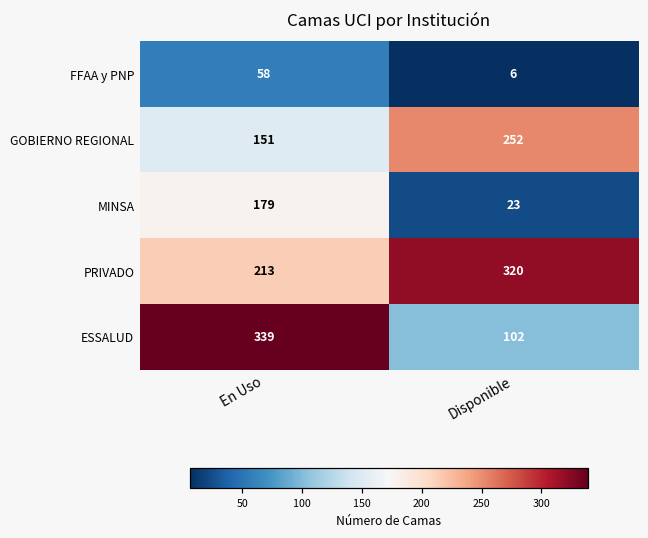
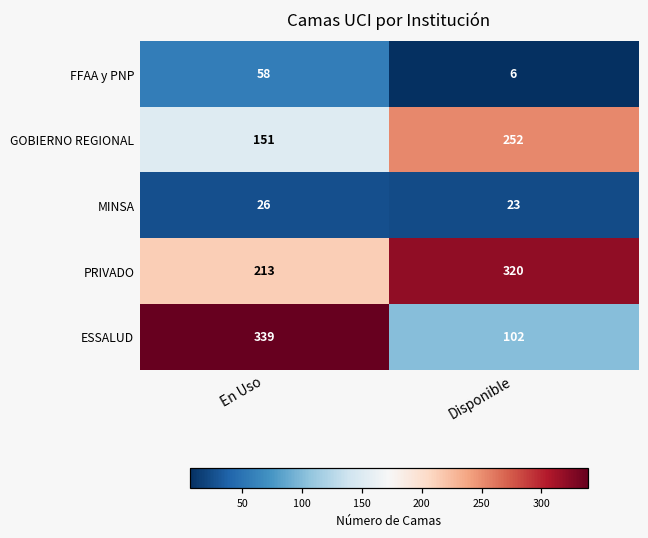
  {
    "FFAA y PNP": {
      "En Uso": 58,
      "Disponible": 6
    },
    "GOBIERNO REGIONAL": {
      "En Uso": 151,
      "Disponible": 252
    },
    "MINSA": {
-     "En Uso": 179,
+     "En Uso": 26,
      "Disponible": 23
    },
    "PRIVADO": {
      "En Uso": 213,
      "Disponible": 320
    },
    "ESSALUD": {
      "En Uso": 339,
      "Disponible": 102
    }
  }
